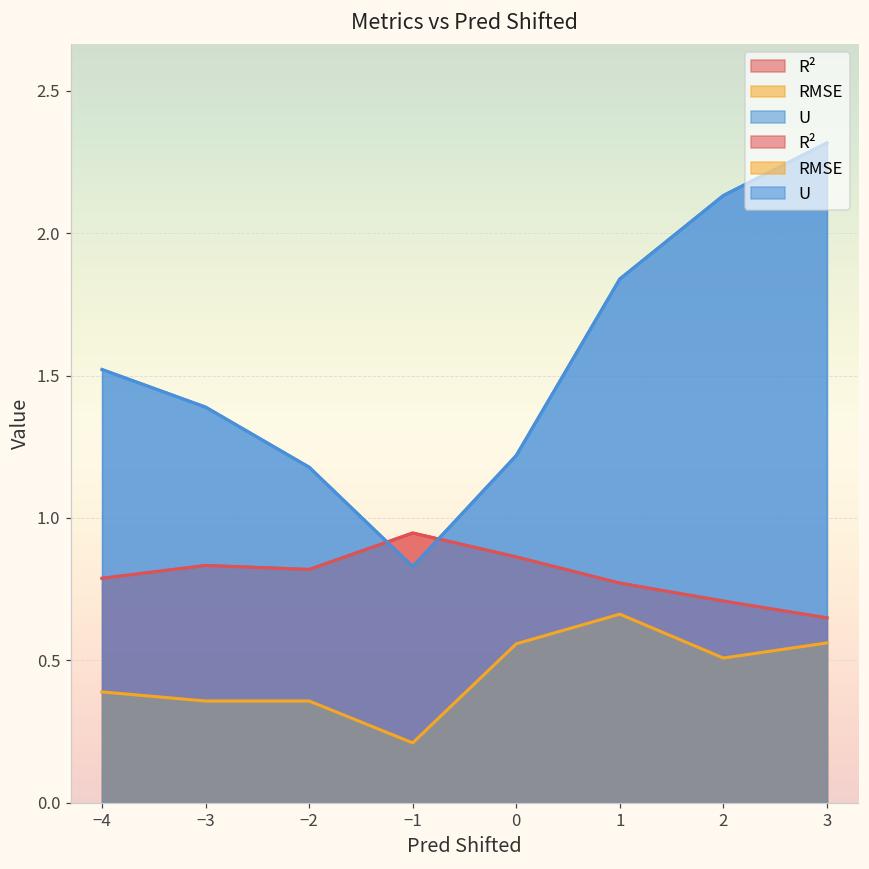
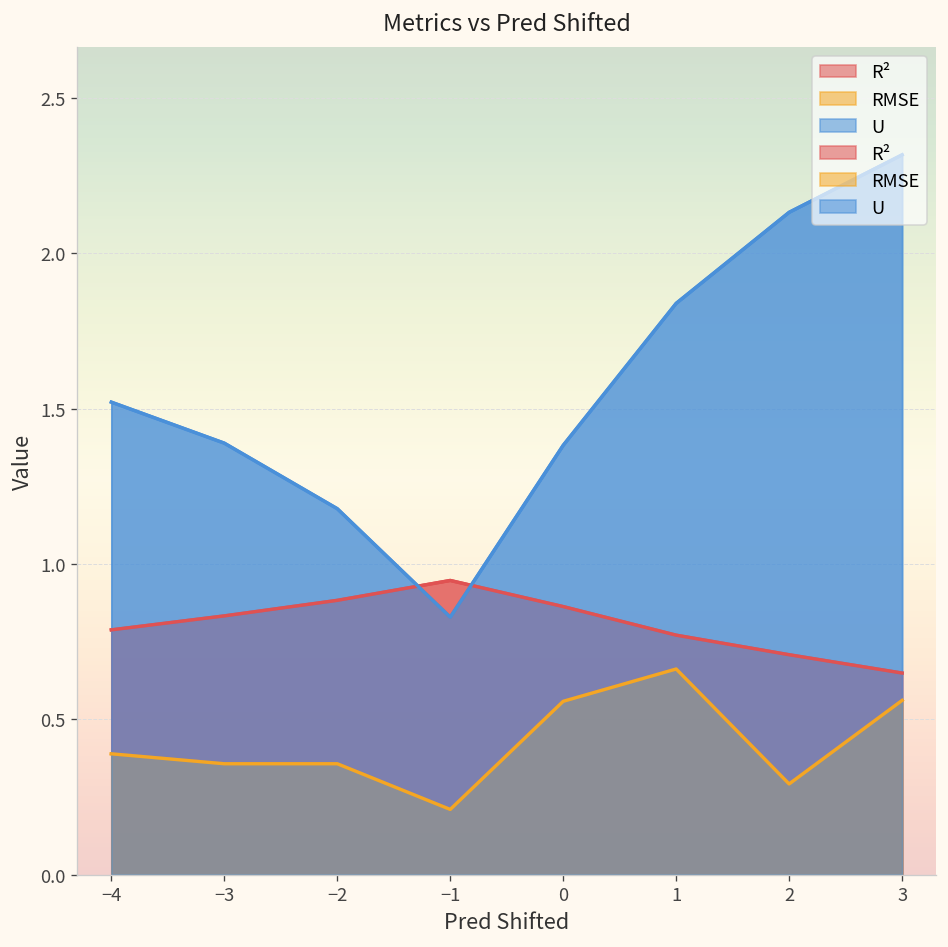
  {
    "R²": {
      "−4": 0.79,
      "−3": 0.83,
-     "−2": 0.82,
+     "−2": 0.88,
      "−1": 0.95,
      "0": 0.86,
      "1": 0.77,
      "2": 0.71,
      "3": 0.65
    },
    "RMSE": {
      "−4": 0.39,
      "−3": 0.36,
      "−2": 0.36,
      "−1": 0.21,
      "0": 0.56,
      "1": 0.66,
-     "2": 0.51,
+     "2": 0.29,
      "3": 0.56
    },
    "U": {
      "−4": 1.52,
      "−3": 1.39,
      "−2": 1.18,
      "−1": 0.83,
-     "0": 1.22,
+     "0": 1.38,
      "1": 1.84,
      "2": 2.13
    }
  }
